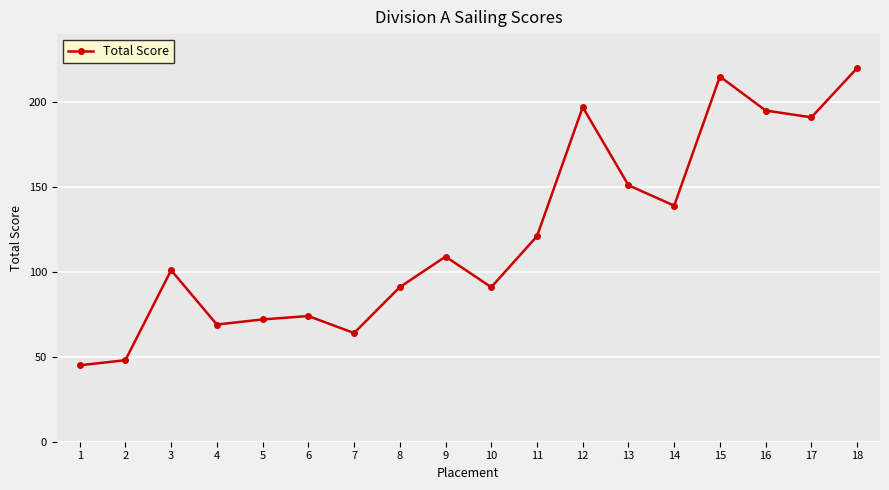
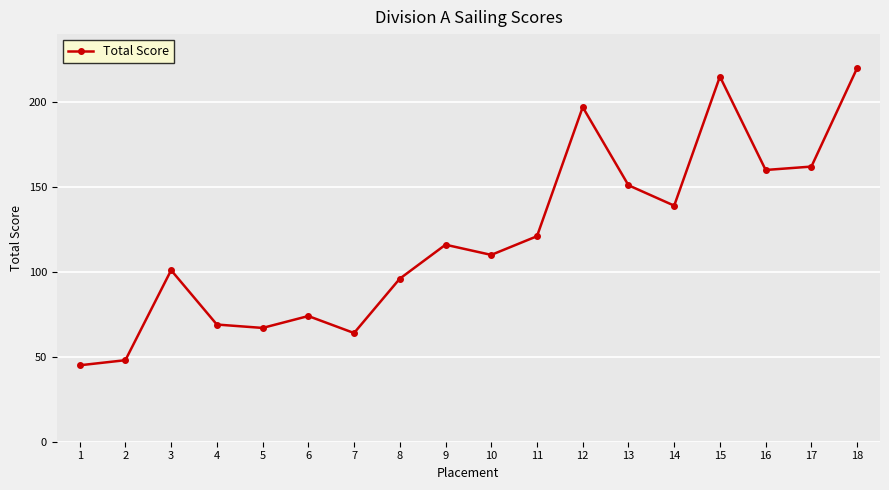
  {
    "1": 45,
    "2": 48,
    "3": 101,
    "4": 69,
-   "5": 72,
+   "5": 67,
    "6": 74,
    "7": 64,
-   "8": 91,
-   "9": 109,
-   "10": 91,
+   "8": 96,
+   "9": 116,
+   "10": 110,
    "11": 121,
    "12": 197,
    "13": 151,
    "14": 139,
    "15": 215,
-   "16": 195,
-   "17": 191,
+   "16": 160,
+   "17": 162,
    "18": 220
  }
